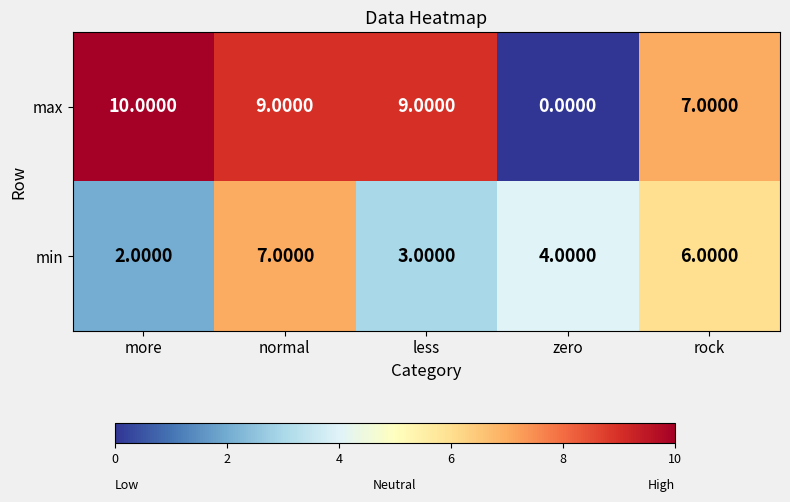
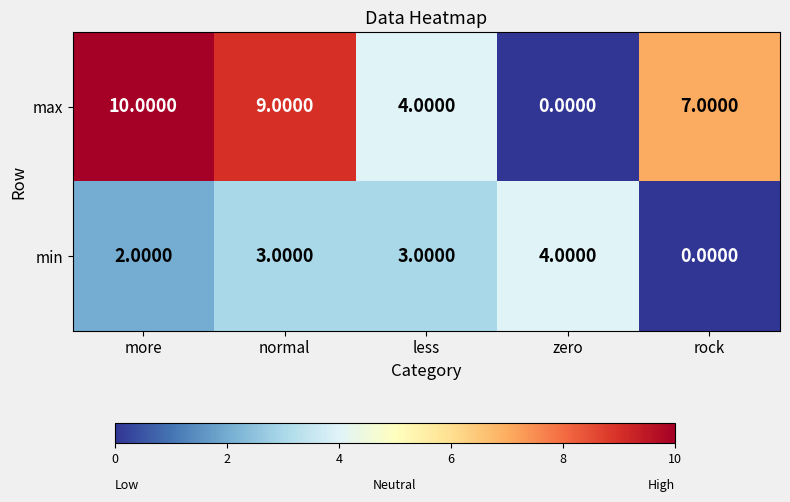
  {
    "max": {
      "more": 10.0000,
      "normal": 9.0000,
-     "less": 9.0000,
+     "less": 4.0000,
      "zero": 0.0000,
      "rock": 7.0000
    },
    "min": {
      "more": 2.0000,
-     "normal": 7.0000,
+     "normal": 3.0000,
      "less": 3.0000,
      "zero": 4.0000,
-     "rock": 6.0000
+     "rock": 0.0000
    }
  }
